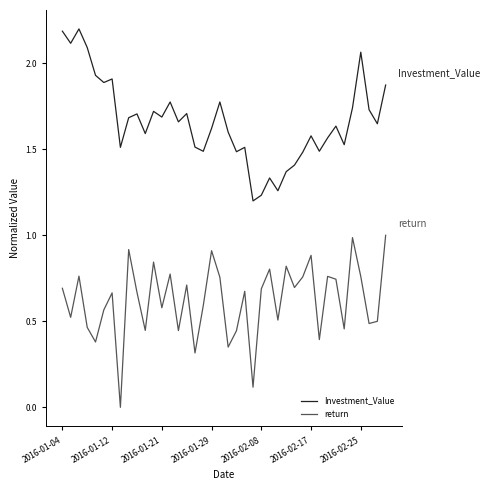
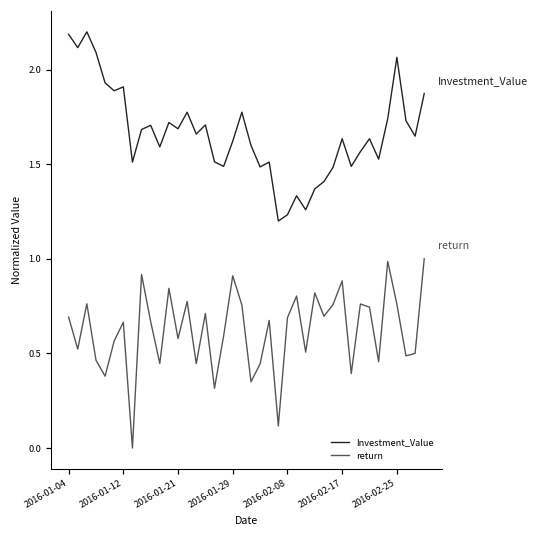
  {
    "Investment_Value": {
      "2016-01-04": 2.19,
      "2016-01-12": 1.91,
      "2016-01-21": 1.69,
      "2016-01-29": 1.62,
      "2016-02-08": 1.23,
-     "2016-02-17": 1.58,
+     "2016-02-17": 1.63,
      "2016-02-25": 2.06
    },
    "return": {
      "2016-01-04": 0.69,
      "2016-01-12": 0.67,
      "2016-01-21": 0.58,
      "2016-01-29": 0.91,
      "2016-02-08": 0.69,
      "2016-02-17": 0.88,
      "2016-02-25": 0.76
    }
  }
